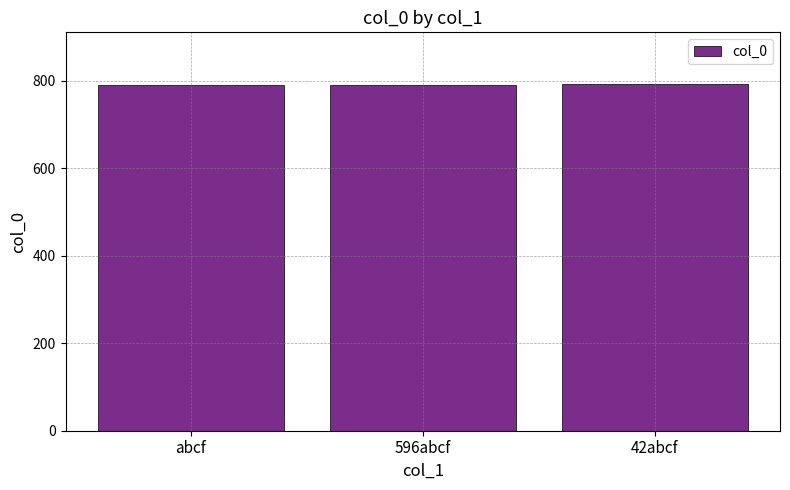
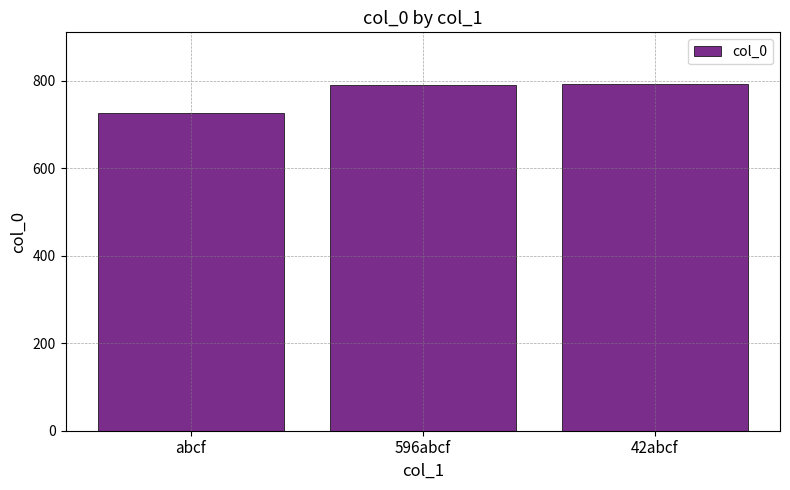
  {
-   "abcf": 790,
+   "abcf": 730,
    "596abcf": 790,
    "42abcf": 790
  }
